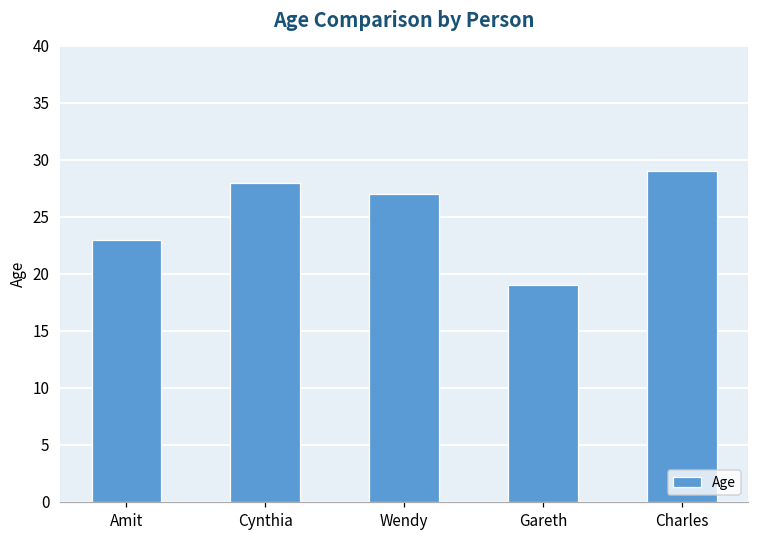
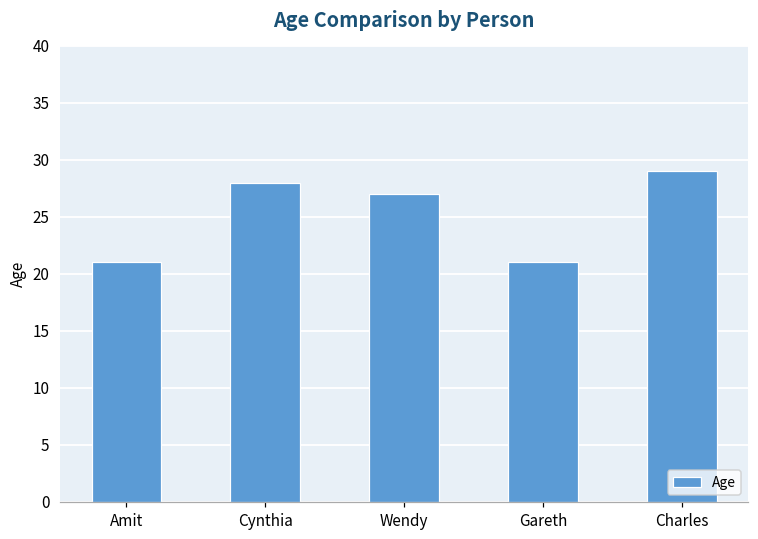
  {
-   "Amit": 23,
+   "Amit": 21,
    "Cynthia": 28,
    "Wendy": 27,
-   "Gareth": 19,
+   "Gareth": 21,
    "Charles": 29
  }
